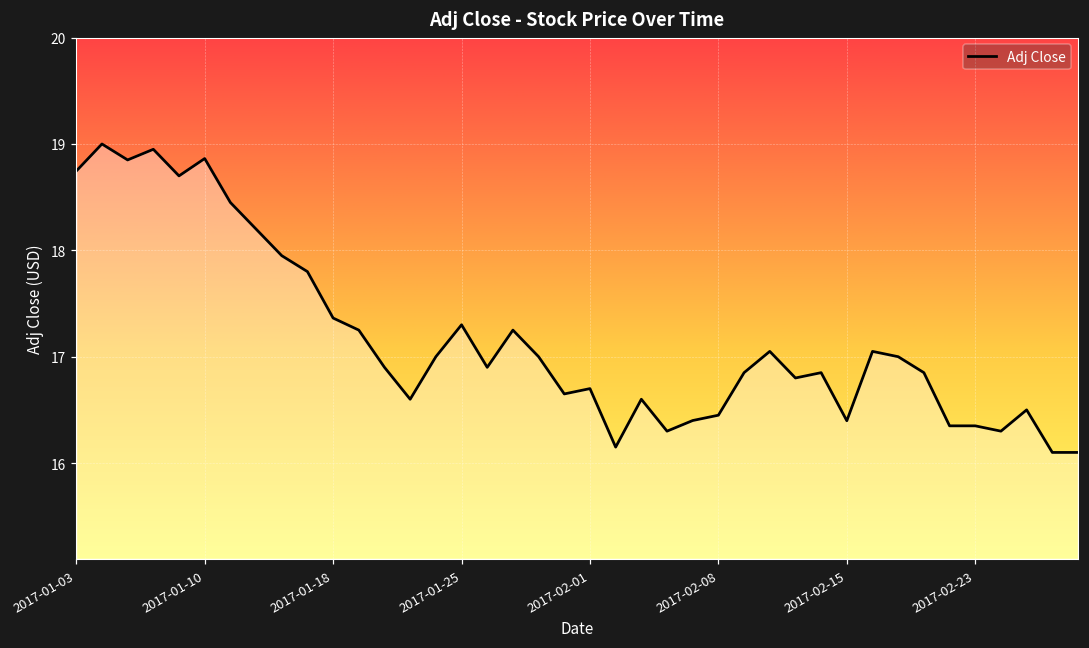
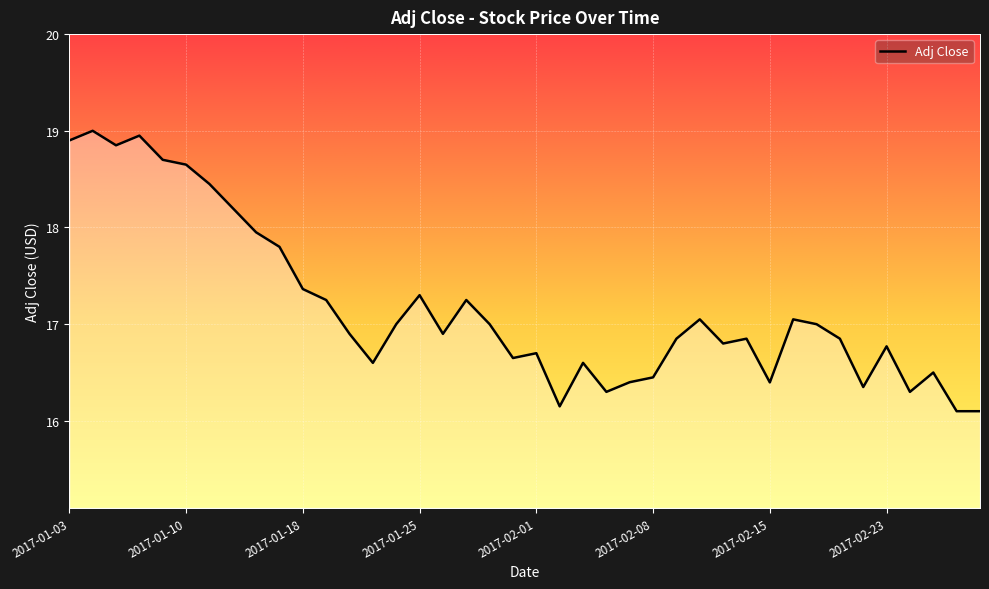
  {
-   "2017-01-03": 18.7,
-   "2017-01-10": 18.9,
+   "2017-01-03": 18.9,
+   "2017-01-10": 18.6,
    "2017-01-18": 17.4,
    "2017-01-25": 17.3,
    "2017-02-01": 16.7,
    "2017-02-08": 16.5,
    "2017-02-15": 16.4,
-   "2017-02-23": 16.4
+   "2017-02-23": 16.8
  }
